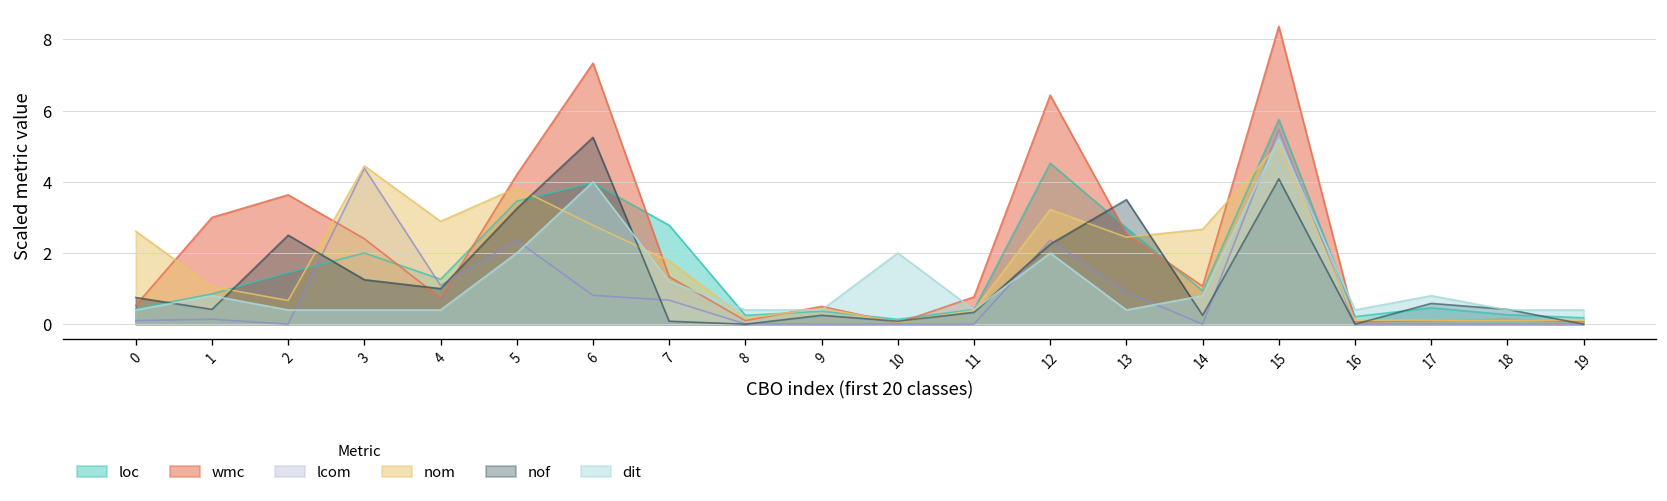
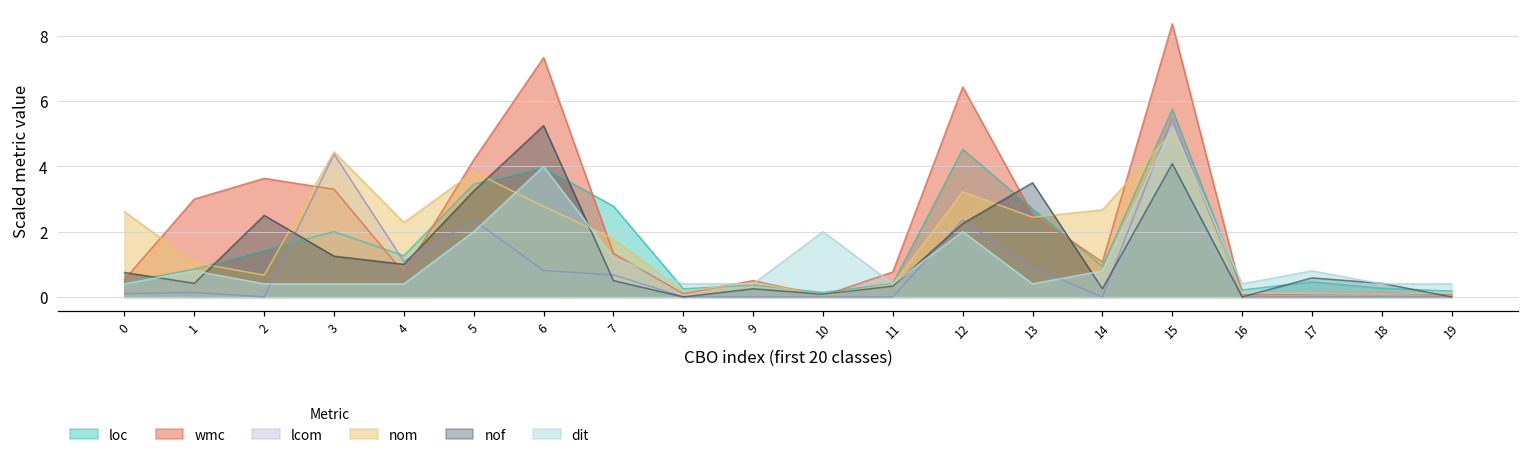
  {
    "loc": {
      "2": 1.4,
      "3": 2.0,
      "4": 1.3,
      "5": 3.5,
      "7": 2.8,
      "12": 4.5,
      "13": 2.7,
      "14": 0.9,
      "15": 5.8,
      "16": 0.2,
      "17": 0.5,
      "18": 0.3
    },
    "wmc": {
      "0": 0.5,
      "1": 3.0,
      "2": 3.6,
-     "3": 2.4,
+     "3": 3.3,
      "4": 0.7,
      "5": 4.2,
      "6": 7.3,
      "7": 1.3,
      "11": 0.8,
      "12": 6.4,
      "13": 2.5,
      "14": 1.1,
      "15": 8.4
    },
    "nom": {
      "0": 2.6,
      "1": 1.1,
      "2": 0.7,
-     "4": 2.9,
+     "4": 2.3,
      "5": 3.8,
      "6": 2.8,
      "7": 1.8,
      "12": 3.2,
      "13": 2.4,
      "14": 2.7,
      "15": 5.1
    },
    "nof": {
      "0": 0.8,
      "1": 0.4,
      "2": 2.5,
      "3": 1.3,
      "5": 3.3,
      "6": 5.3,
-     "7": 0.1,
+     "7": 0.5,
      "9": 0.3,
      "12": 2.3,
      "13": 3.5,
      "14": 0.3,
      "15": 4.1,
      "17": 0.6
    }
  }
